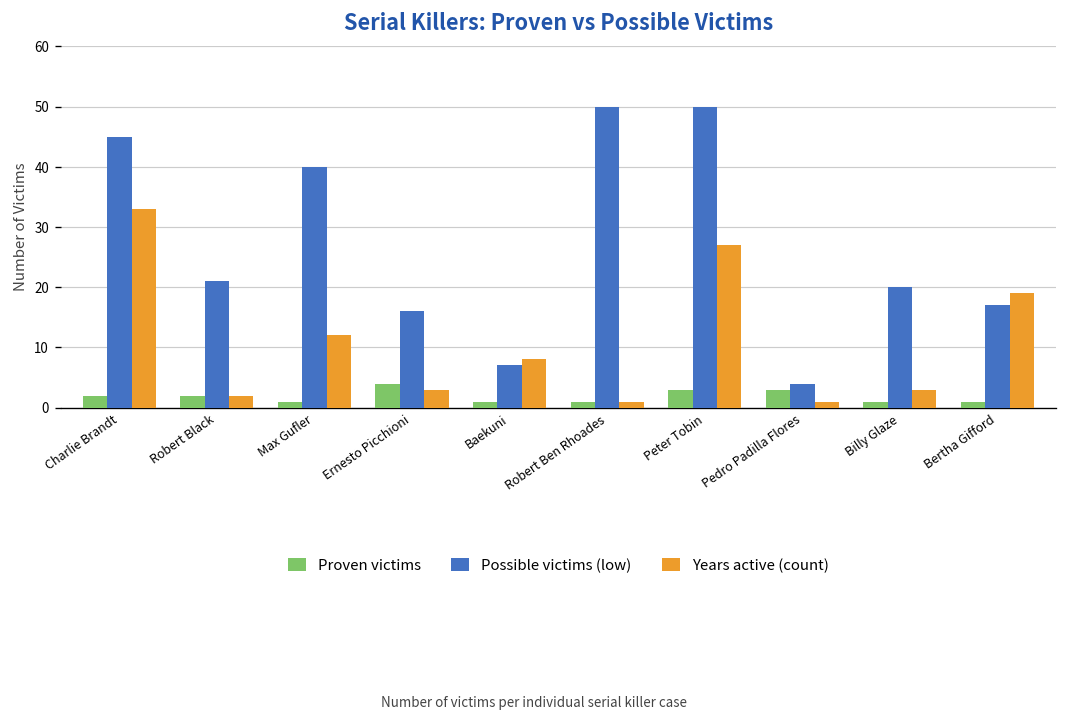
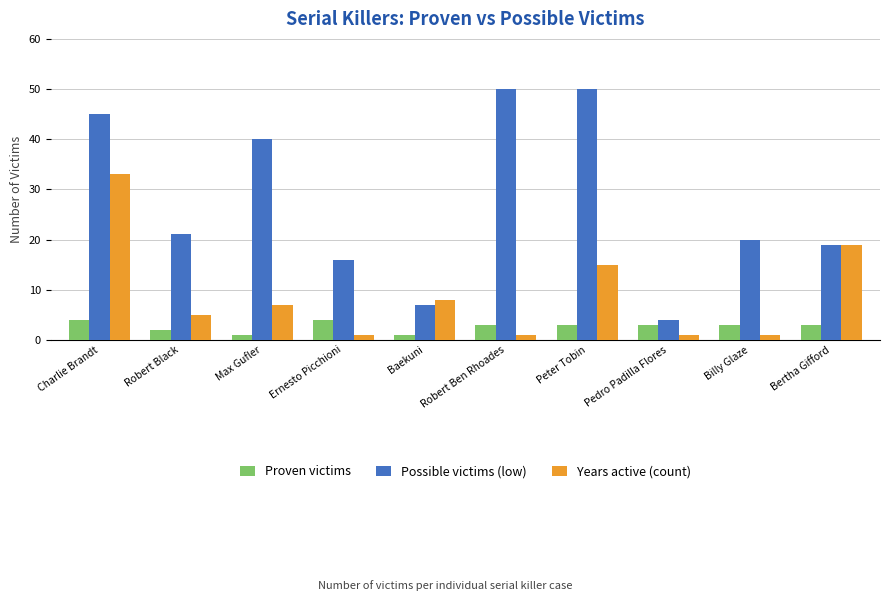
  {
    "Proven victims": {
-     "Charlie Brandt": 2,
+     "Charlie Brandt": 4,
      "Robert Black": 2,
      "Max Gufler": 1,
      "Ernesto Picchioni": 4,
      "Baekuni": 1,
-     "Robert Ben Rhoades": 1,
+     "Robert Ben Rhoades": 3,
      "Peter Tobin": 3,
      "Pedro Padilla Flores": 3,
-     "Billy Glaze": 1,
-     "Bertha Gifford": 1
+     "Billy Glaze": 3,
+     "Bertha Gifford": 3
    },
    "Possible victims (low)": {
      "Charlie Brandt": 45,
      "Robert Black": 21,
      "Max Gufler": 40,
      "Ernesto Picchioni": 16,
      "Baekuni": 7,
      "Robert Ben Rhoades": 50,
      "Peter Tobin": 50,
      "Pedro Padilla Flores": 4,
      "Billy Glaze": 20,
-     "Bertha Gifford": 17
+     "Bertha Gifford": 19
    },
    "Years active (count)": {
      "Charlie Brandt": 33,
-     "Robert Black": 2,
-     "Max Gufler": 12,
-     "Ernesto Picchioni": 3,
+     "Robert Black": 5,
+     "Max Gufler": 7,
+     "Ernesto Picchioni": 1,
      "Baekuni": 8,
      "Robert Ben Rhoades": 1,
-     "Peter Tobin": 27,
+     "Peter Tobin": 15,
      "Pedro Padilla Flores": 1,
-     "Billy Glaze": 3,
+     "Billy Glaze": 1,
      "Bertha Gifford": 19
    }
  }
